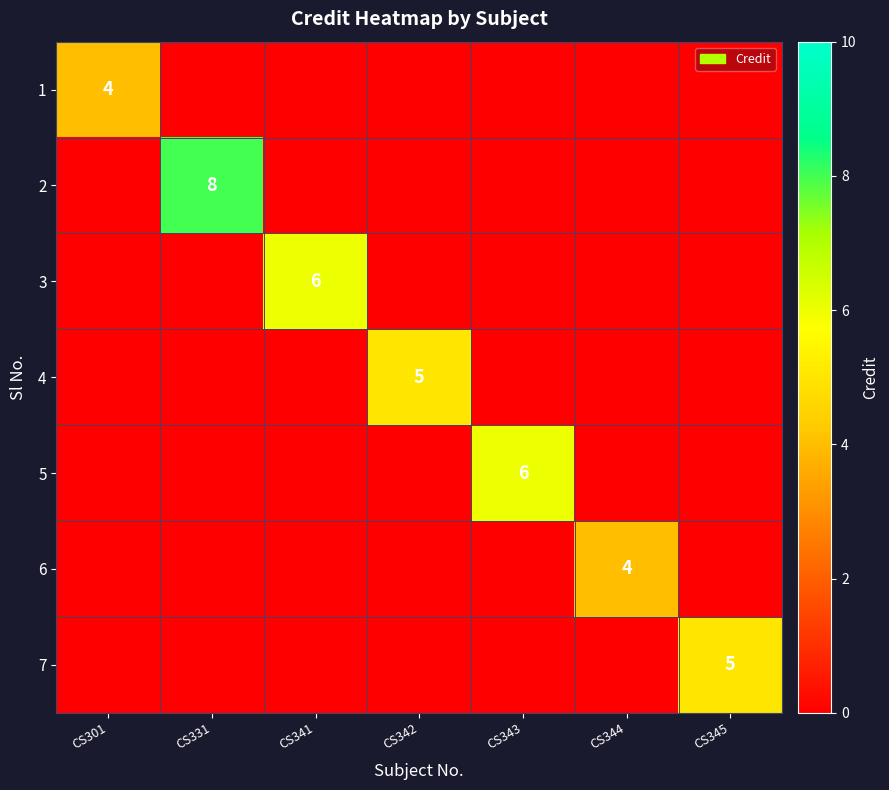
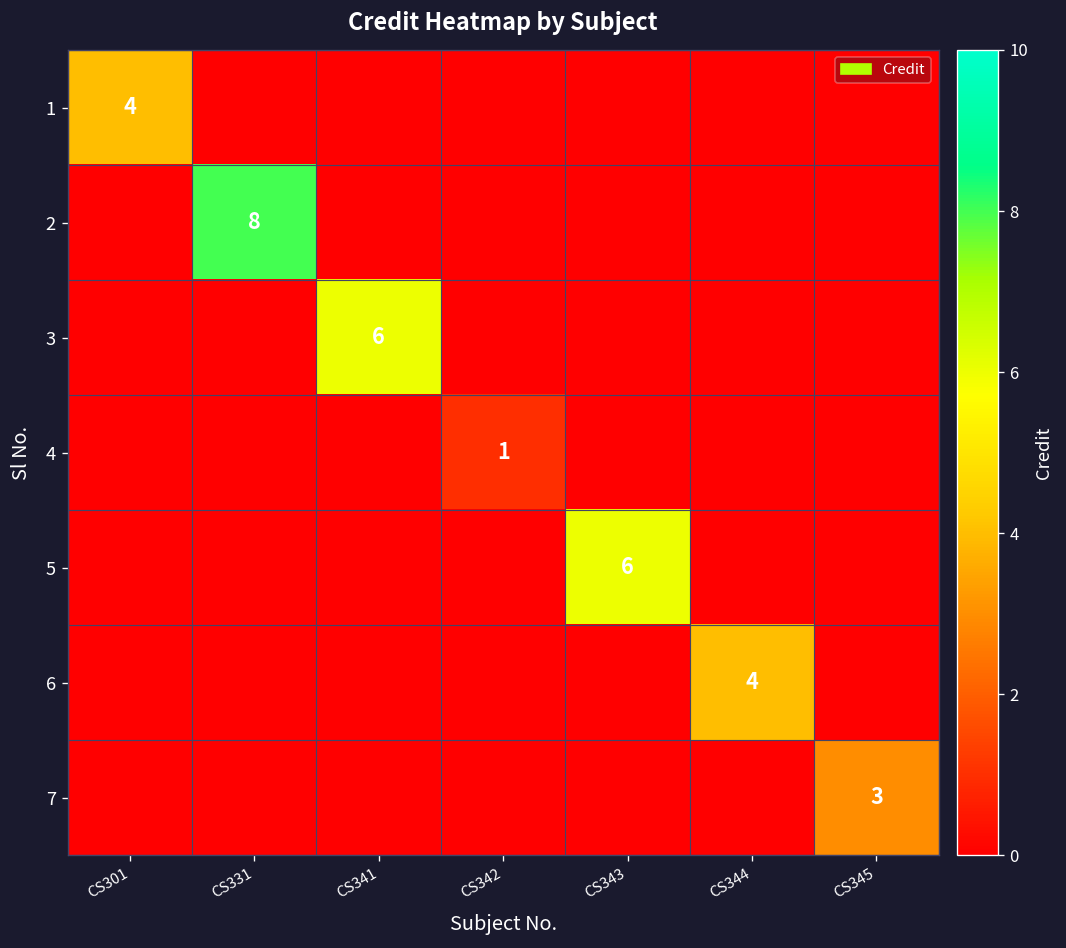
  {
    "1": {
      "CS301": 4
    },
    "2": {
      "CS331": 8
    },
    "3": {
      "CS341": 6
    },
    "4": {
-     "CS342": 5
+     "CS342": 1
    },
    "5": {
      "CS343": 6
    },
    "6": {
      "CS344": 4
    },
    "7": {
-     "CS345": 5
+     "CS345": 3
    }
  }
